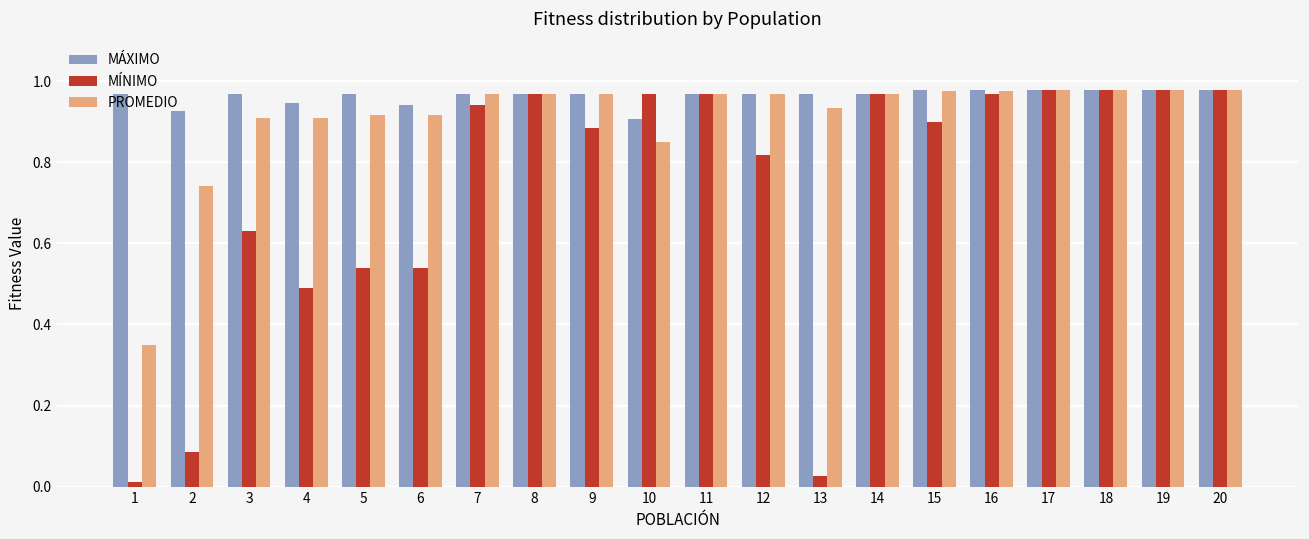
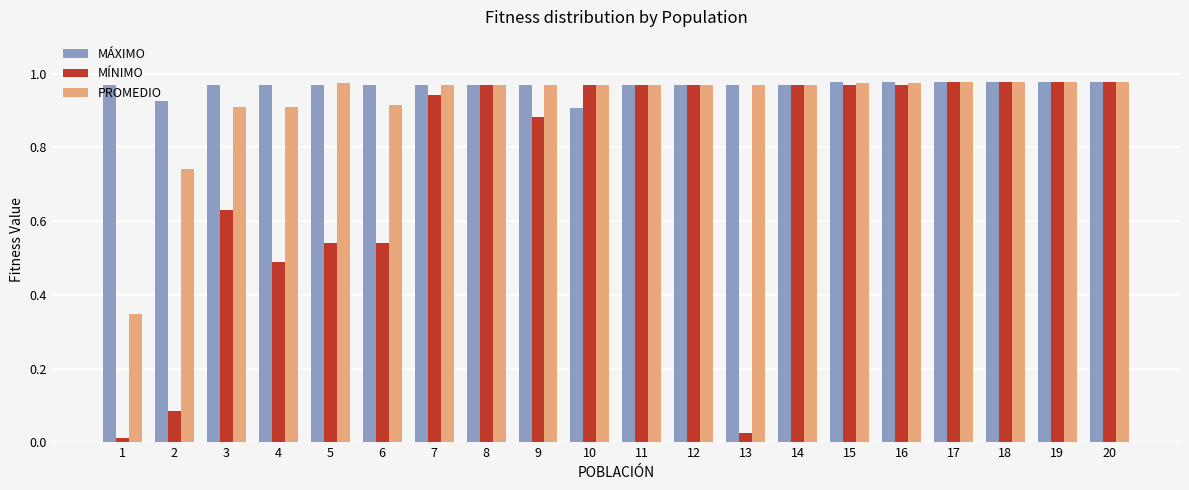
  {
    "MÁXIMO": {
      "1": 0.97,
      "2": 0.93,
      "3": 0.97,
-     "4": 0.95,
+     "4": 0.97,
      "5": 0.97,
-     "6": 0.94,
+     "6": 0.97,
      "7": 0.97,
      "8": 0.97,
      "9": 0.97,
      "10": 0.91,
      "11": 0.97,
      "12": 0.97,
      "13": 0.97,
      "14": 0.97,
      "15": 0.98,
      "16": 0.98,
      "17": 0.98,
      "18": 0.98,
      "19": 0.98,
      "20": 0.98
    },
    "MÍNIMO": {
      "1": 0.01,
      "2": 0.09,
      "3": 0.63,
      "4": 0.49,
      "5": 0.54,
      "6": 0.54,
      "7": 0.94,
      "8": 0.97,
      "9": 0.88,
      "10": 0.97,
      "11": 0.97,
-     "12": 0.82,
+     "12": 0.97,
      "13": 0.03,
      "14": 0.97,
-     "15": 0.90,
+     "15": 0.97,
      "16": 0.97,
      "17": 0.98,
      "18": 0.98,
      "19": 0.98,
      "20": 0.98
    },
    "PROMEDIO": {
      "1": 0.35,
      "2": 0.74,
      "3": 0.91,
      "4": 0.91,
-     "5": 0.92,
+     "5": 0.97,
      "6": 0.92,
      "7": 0.97,
      "8": 0.97,
      "9": 0.97,
-     "10": 0.85,
+     "10": 0.97,
      "11": 0.97,
      "12": 0.97,
-     "13": 0.93,
+     "13": 0.97,
      "14": 0.97,
      "15": 0.98,
      "16": 0.98,
      "17": 0.98,
      "18": 0.98,
      "19": 0.98,
      "20": 0.98
    }
  }
